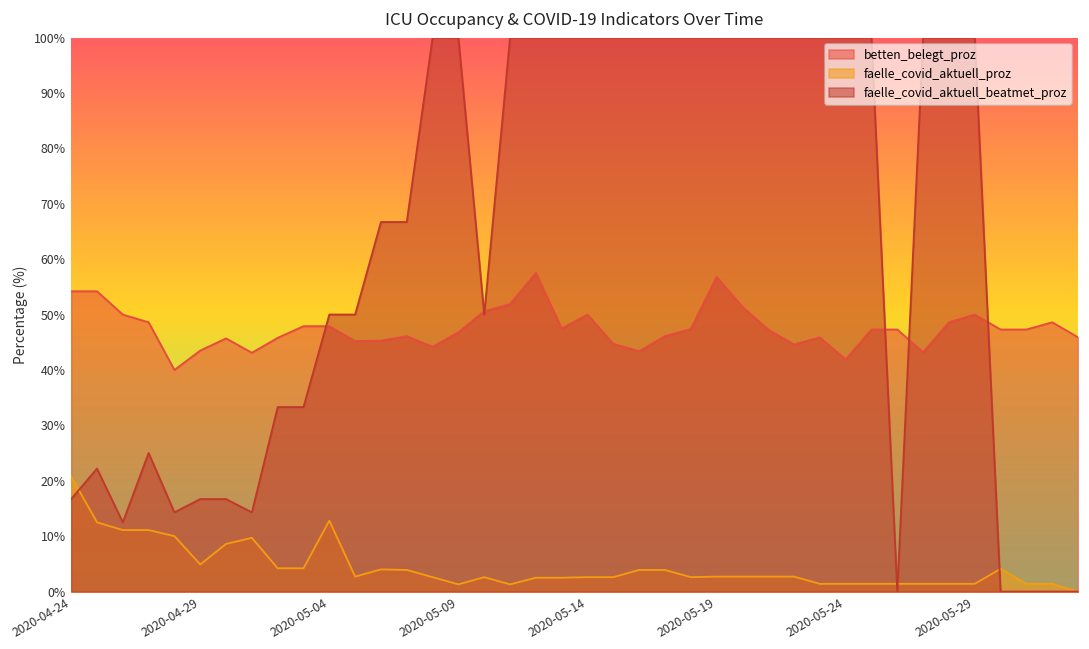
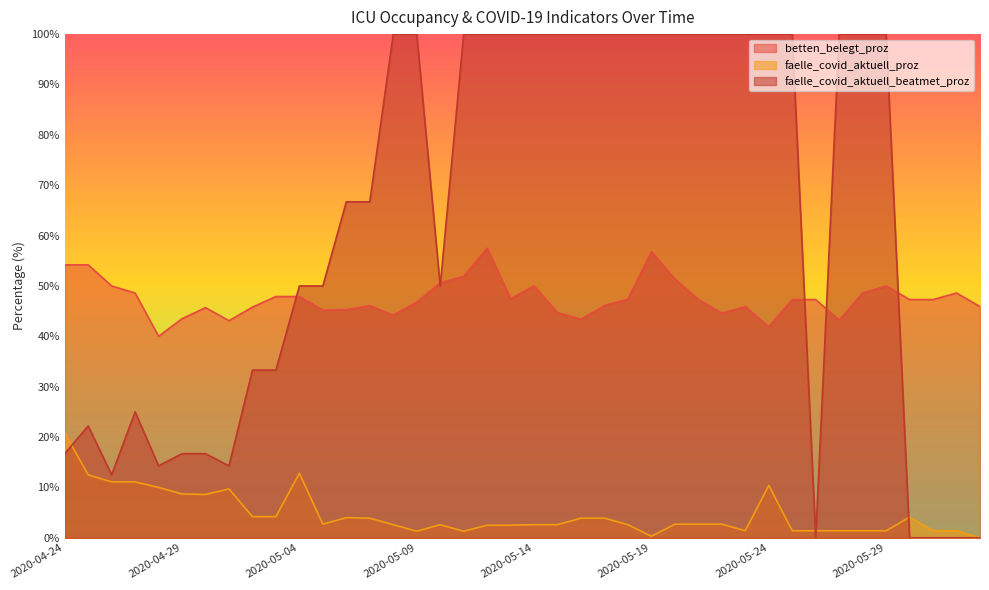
  {
    "faelle_covid_aktuell_proz": {
      "2020-04-24": "21%",
-     "2020-04-29": "5%",
+     "2020-04-29": "9%",
      "2020-05-04": "13%",
      "2020-05-09": "1%",
      "2020-05-14": "3%",
-     "2020-05-19": "3%",
-     "2020-05-24": "1%",
+     "2020-05-19": "0%",
+     "2020-05-24": "10%",
      "2020-05-29": "1%"
    }
  }
